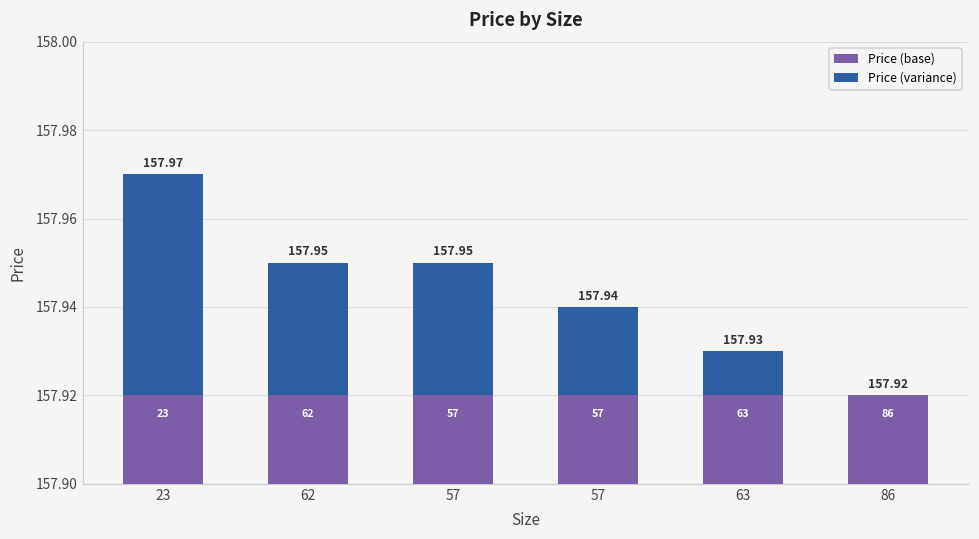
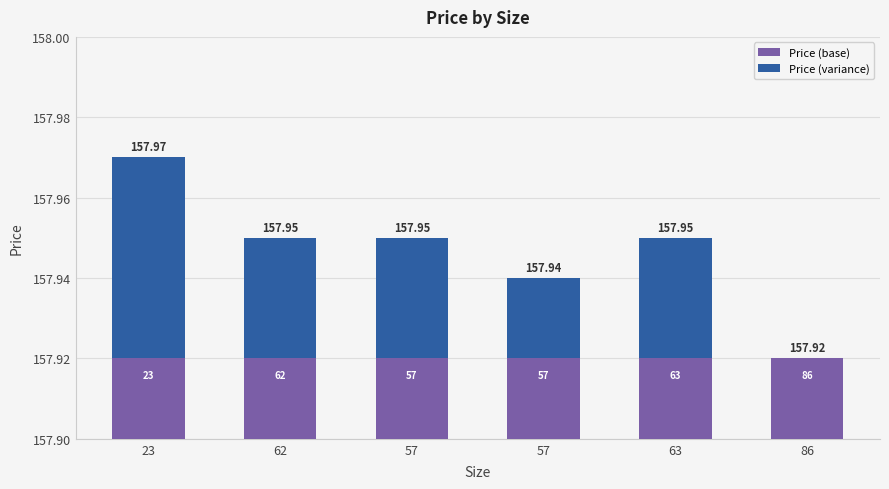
  {
    "Price (base)": {
      "86": 157.92
    },
    "Price (variance)": {
-     "63": 157.93
+     "63": 157.95
    }
  }
